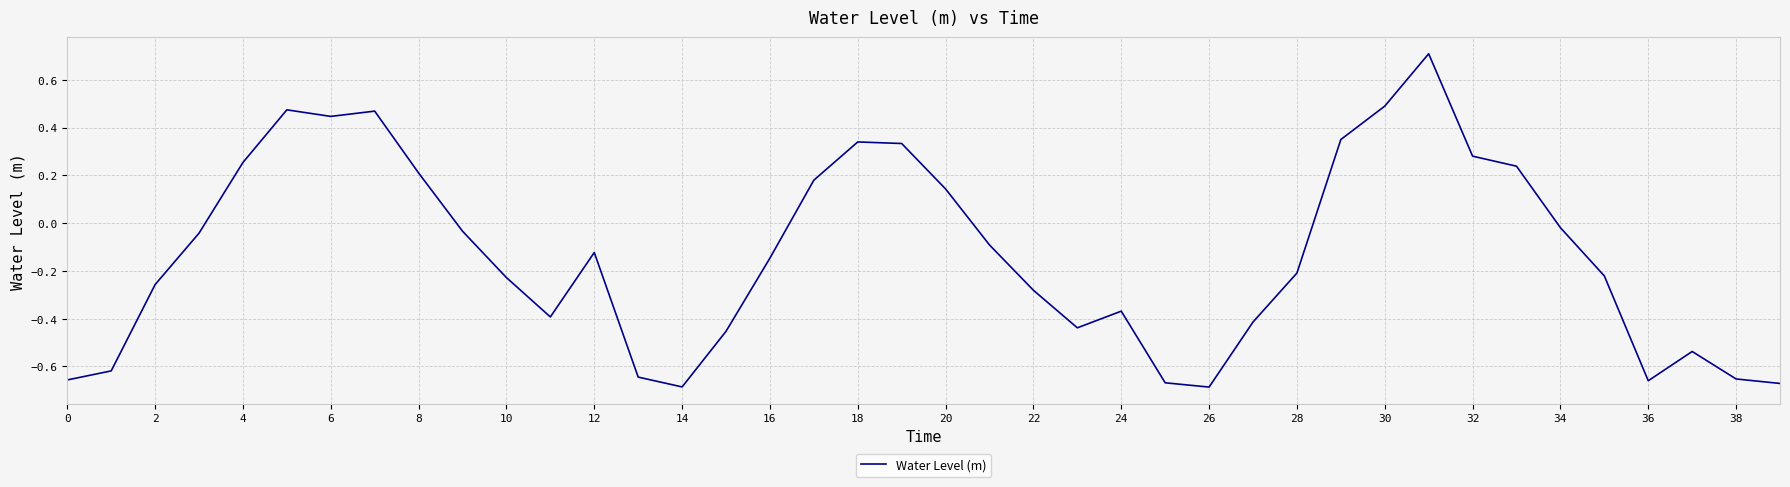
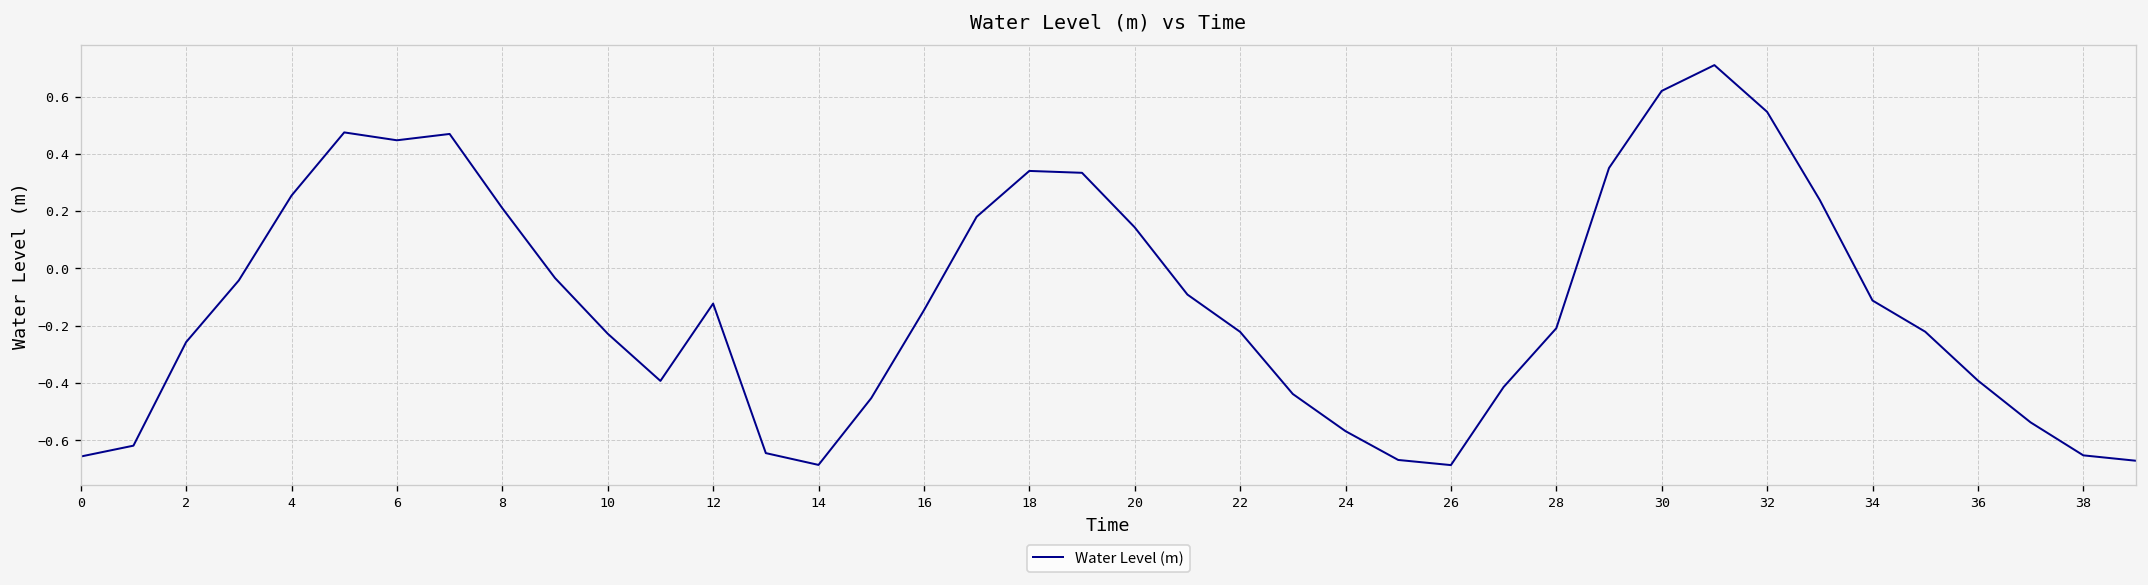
  {
    "0": -0.66,
    "2": -0.26,
    "4": 0.25,
    "6": 0.45,
    "8": 0.21,
    "10": -0.23,
    "12": -0.12,
    "14": -0.69,
    "16": -0.15,
    "18": 0.34,
    "20": 0.14,
-   "22": -0.28,
-   "24": -0.37,
+   "22": -0.22,
+   "24": -0.57,
    "26": -0.69,
    "28": -0.21,
-   "30": 0.49,
-   "32": 0.28,
-   "34": -0.02,
-   "36": -0.66,
+   "30": 0.62,
+   "32": 0.55,
+   "34": -0.11,
+   "36": -0.39,
    "38": -0.65
  }
